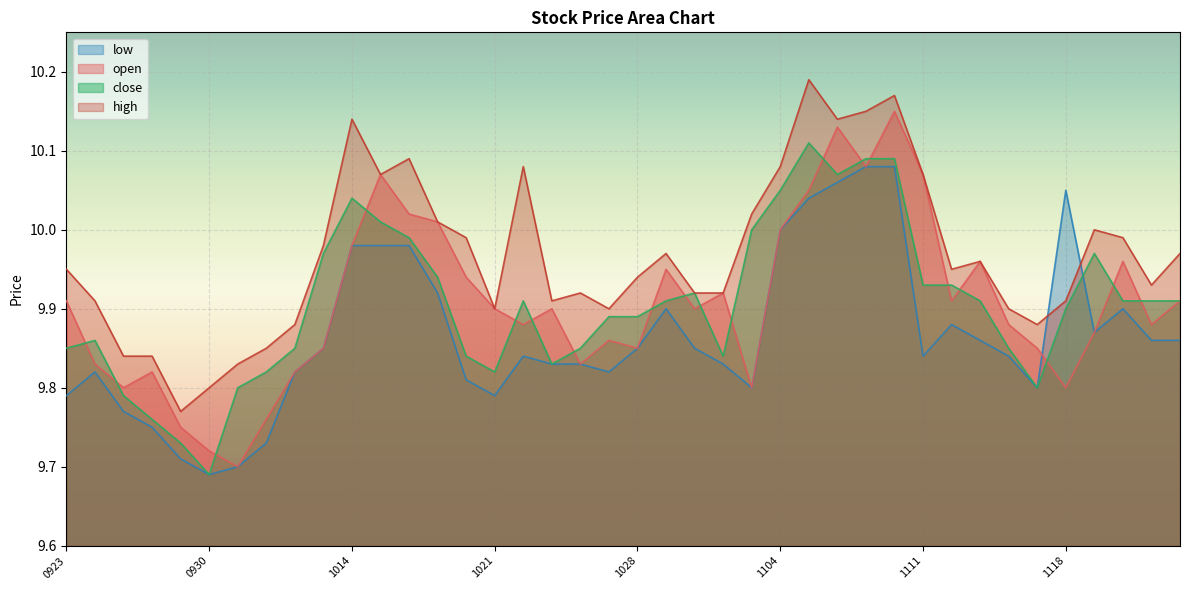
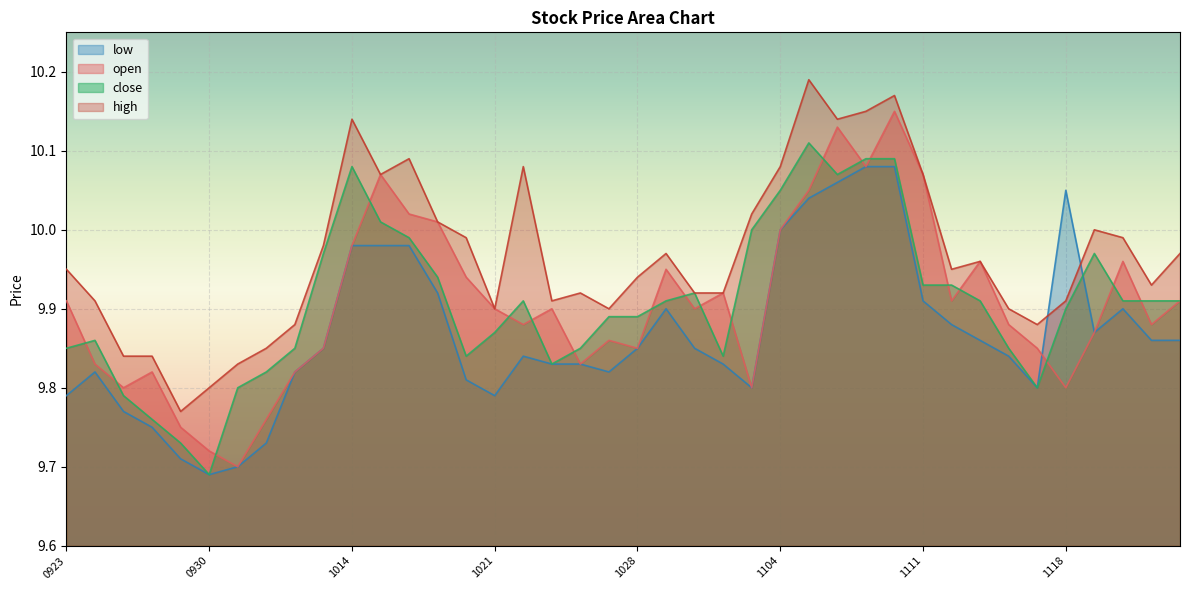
  {
    "low": {
      "0923": 9.79,
      "1021": 9.79,
-     "1111": 9.84,
+     "1111": 9.91,
      "1118": 10.05
    },
    "close": {
      "0923": 9.85,
-     "1014": 10.04,
-     "1021": 9.82,
+     "1014": 10.08,
+     "1021": 9.87,
      "1028": 9.89,
      "1104": 10.05,
      "1111": 9.93,
      "1118": 9.90
    }
  }
